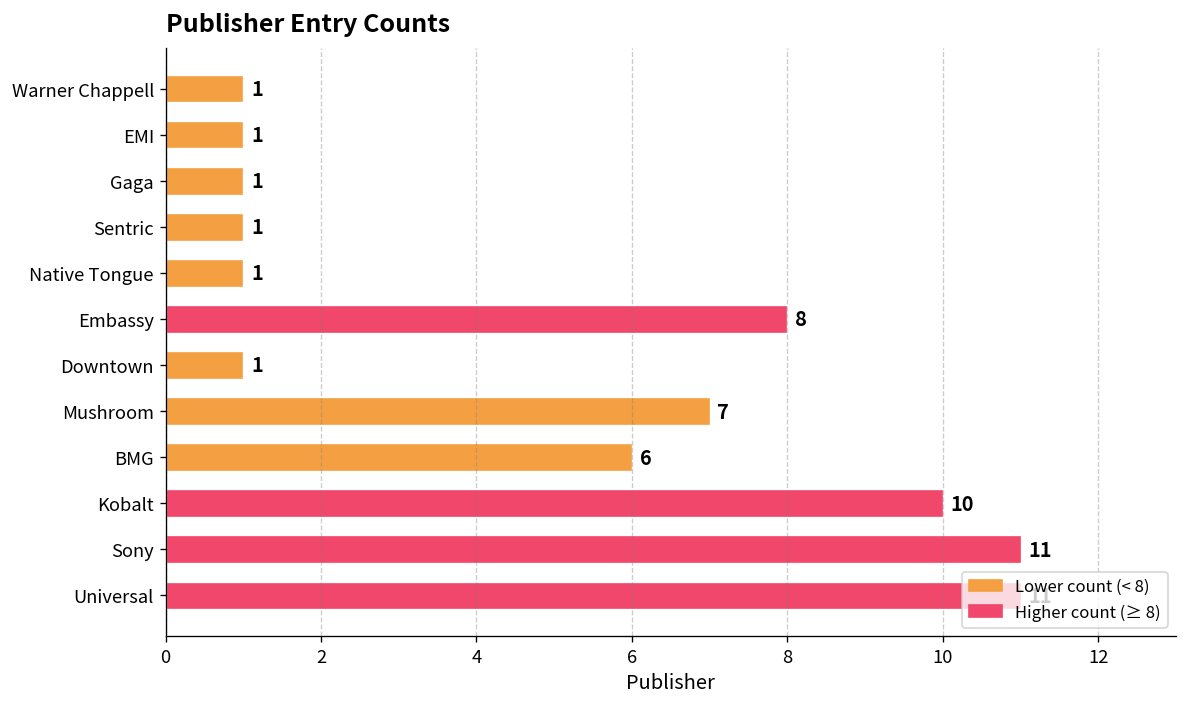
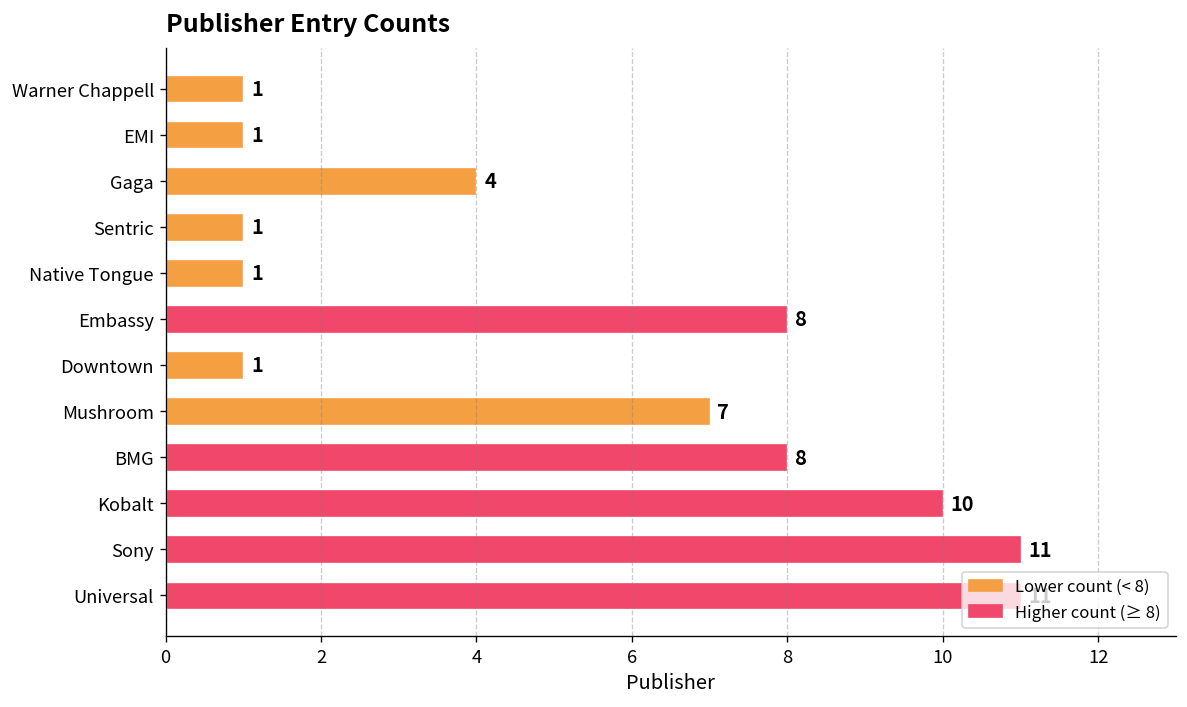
  {
    "Warner Chappell": 1,
    "EMI": 1,
-   "Gaga": 1,
+   "Gaga": 4,
    "Sentric": 1,
    "Native Tongue": 1,
    "Embassy": 8,
    "Downtown": 1,
    "Mushroom": 7,
-   "BMG": 6,
+   "BMG": 8,
    "Kobalt": 10,
    "Sony": 11
  }
